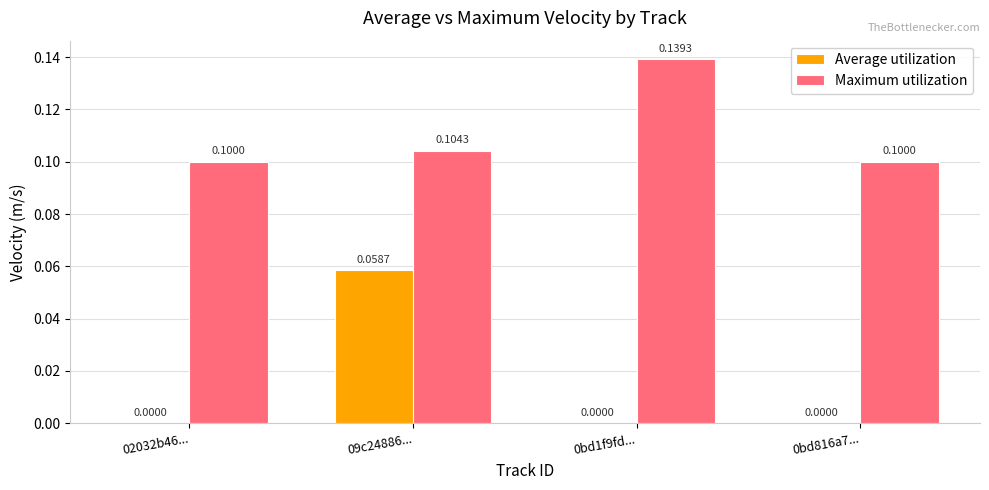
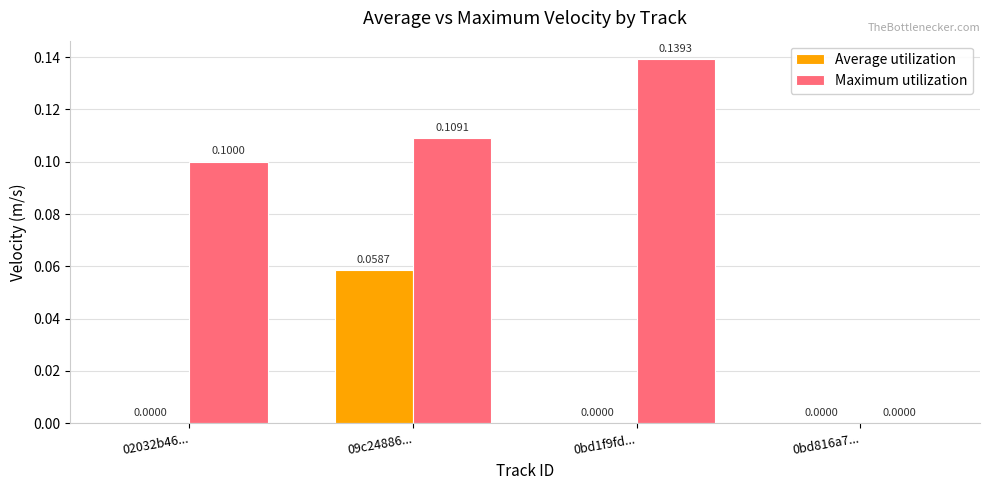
  {
    "Average utilization": {
      "02032b46...": 0.0000,
      "09c24886...": 0.0587,
      "0bd1f9fd...": 0.0000,
      "0bd816a7...": 0.0000
    },
    "Maximum utilization": {
      "02032b46...": 0.1000,
-     "09c24886...": 0.1043,
+     "09c24886...": 0.1091,
      "0bd1f9fd...": 0.1393,
-     "0bd816a7...": 0.1000
+     "0bd816a7...": 0.0000
    }
  }
